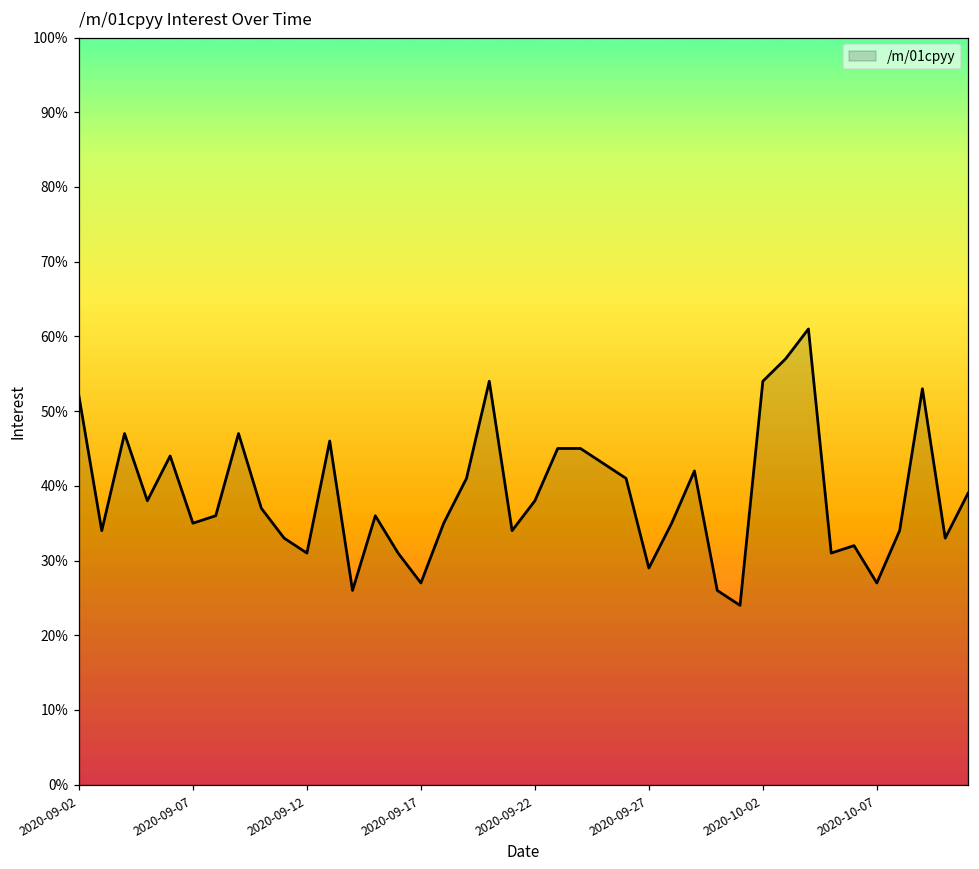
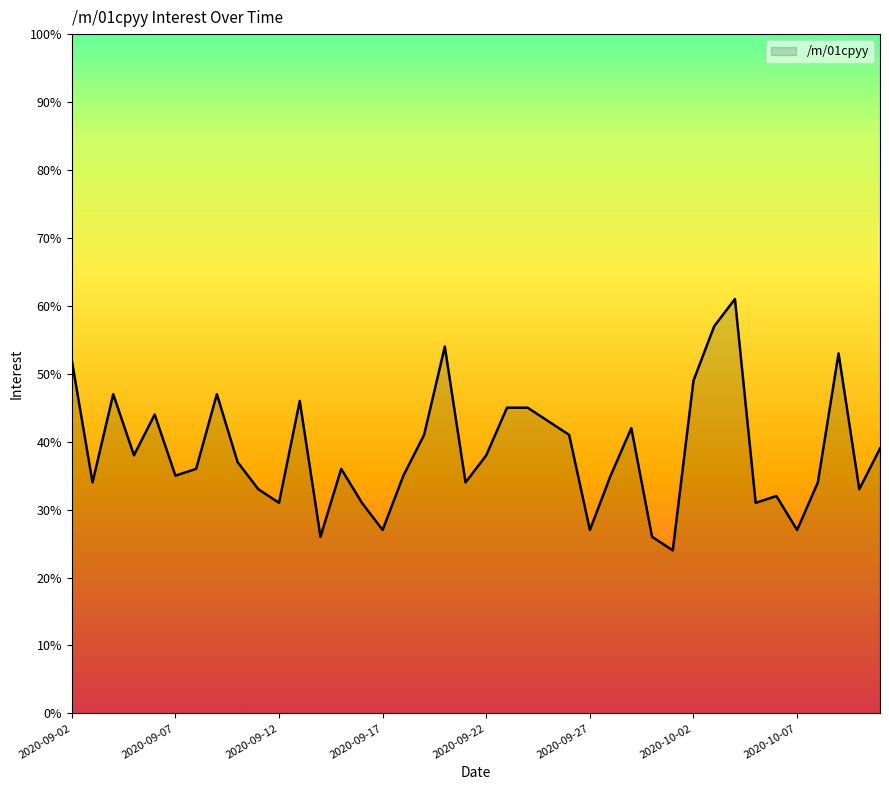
  {
    "2020-09-02": "52%",
    "2020-09-07": "35%",
    "2020-09-12": "31%",
    "2020-09-17": "27%",
    "2020-09-22": "38%",
-   "2020-09-27": "29%",
-   "2020-10-02": "54%",
+   "2020-09-27": "27%",
+   "2020-10-02": "49%",
    "2020-10-07": "27%"
  }
